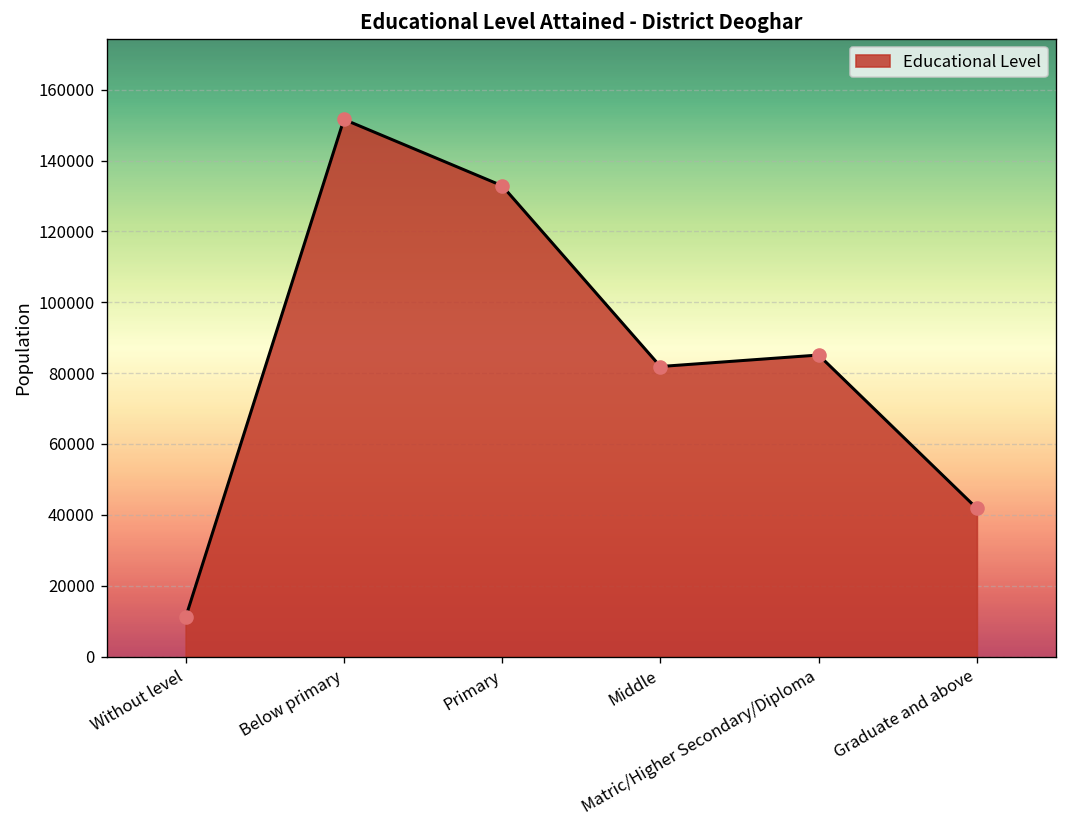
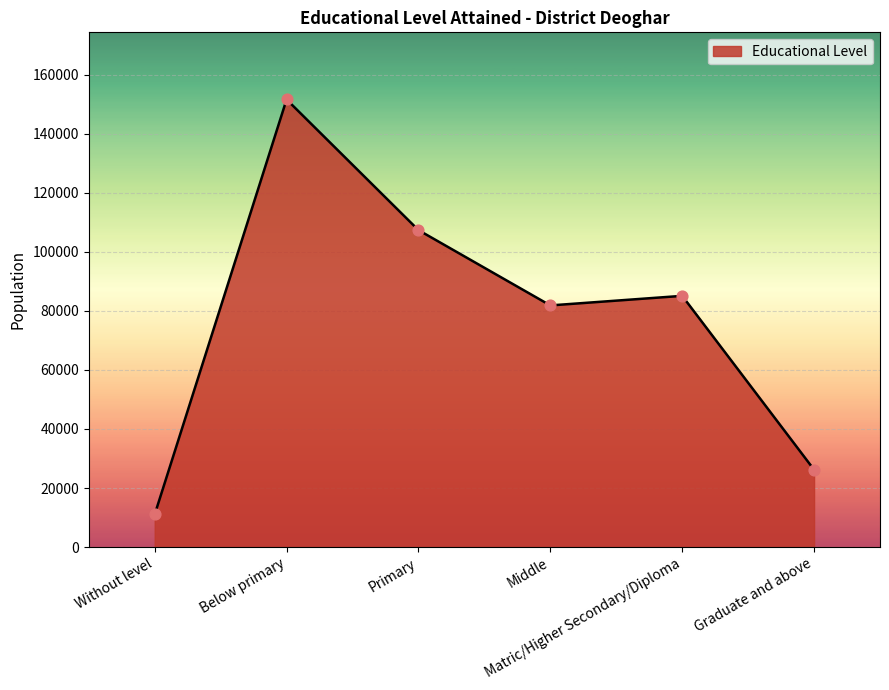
  {
    "Without level": 11000,
    "Below primary": 152000,
-   "Primary": 133000,
+   "Primary": 107000,
    "Middle": 82000,
    "Matric/Higher Secondary/Diploma": 85000,
-   "Graduate and above": 42000
+   "Graduate and above": 26000
  }
